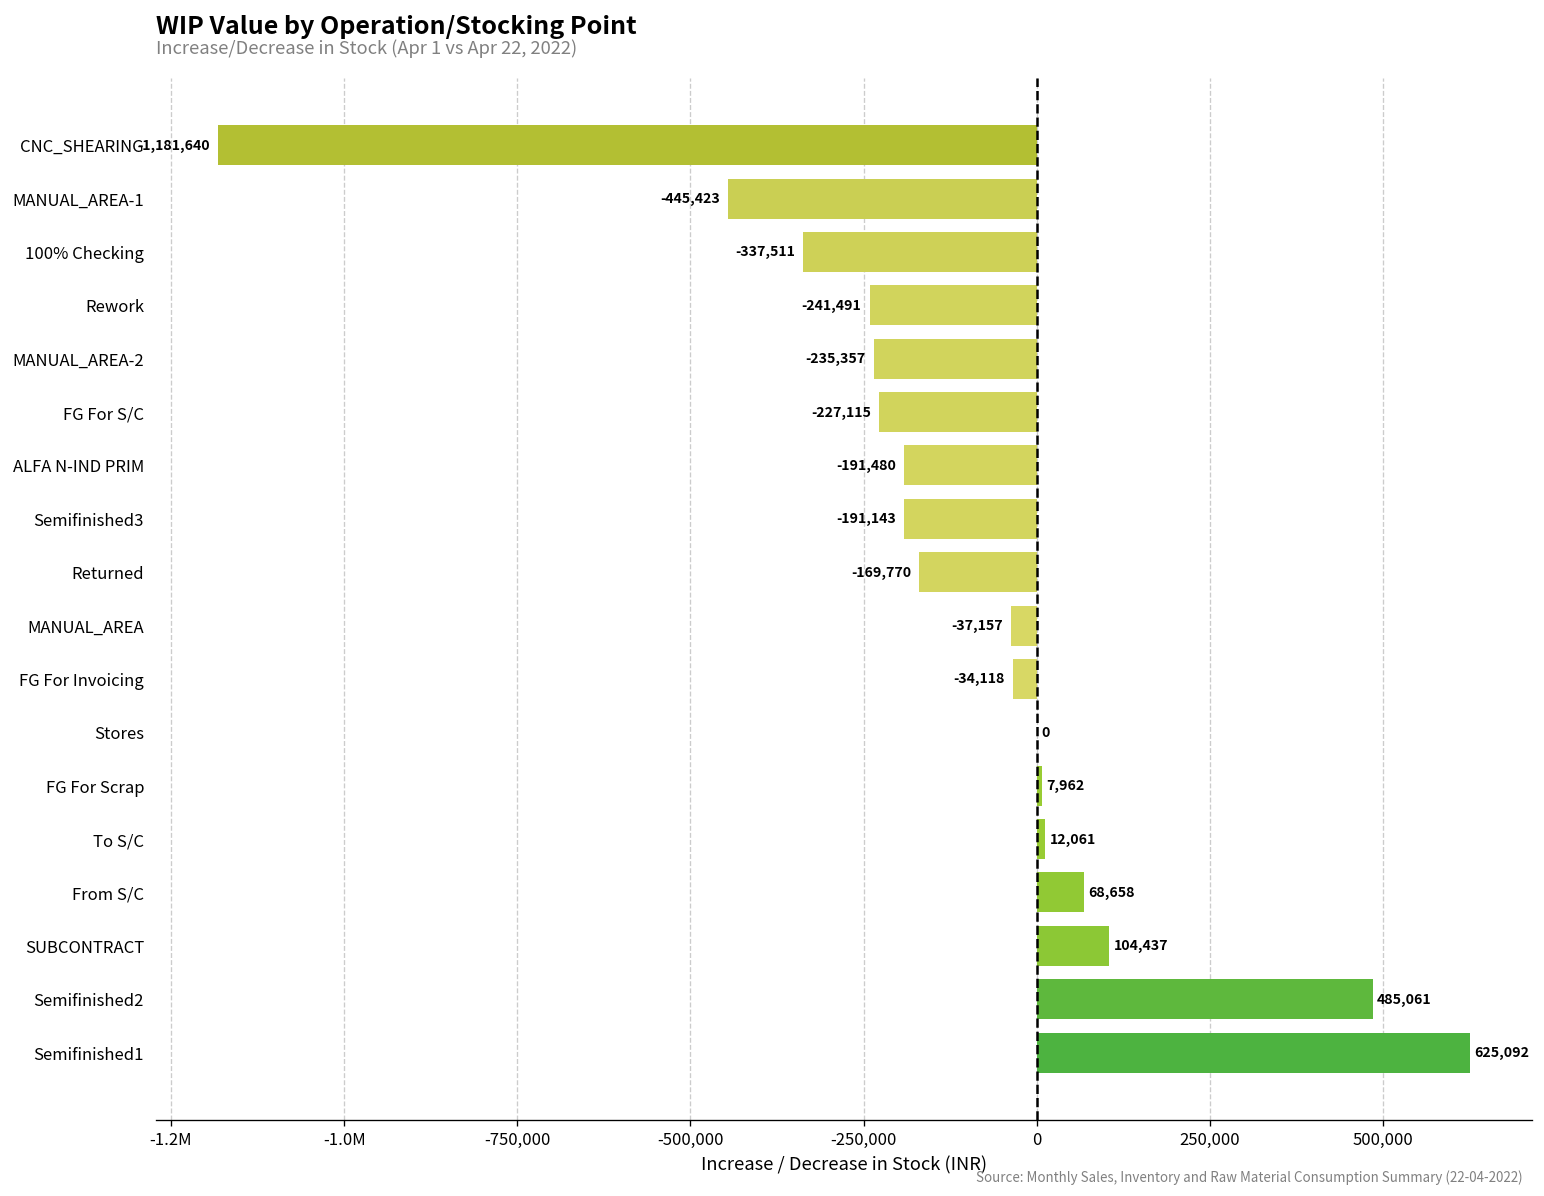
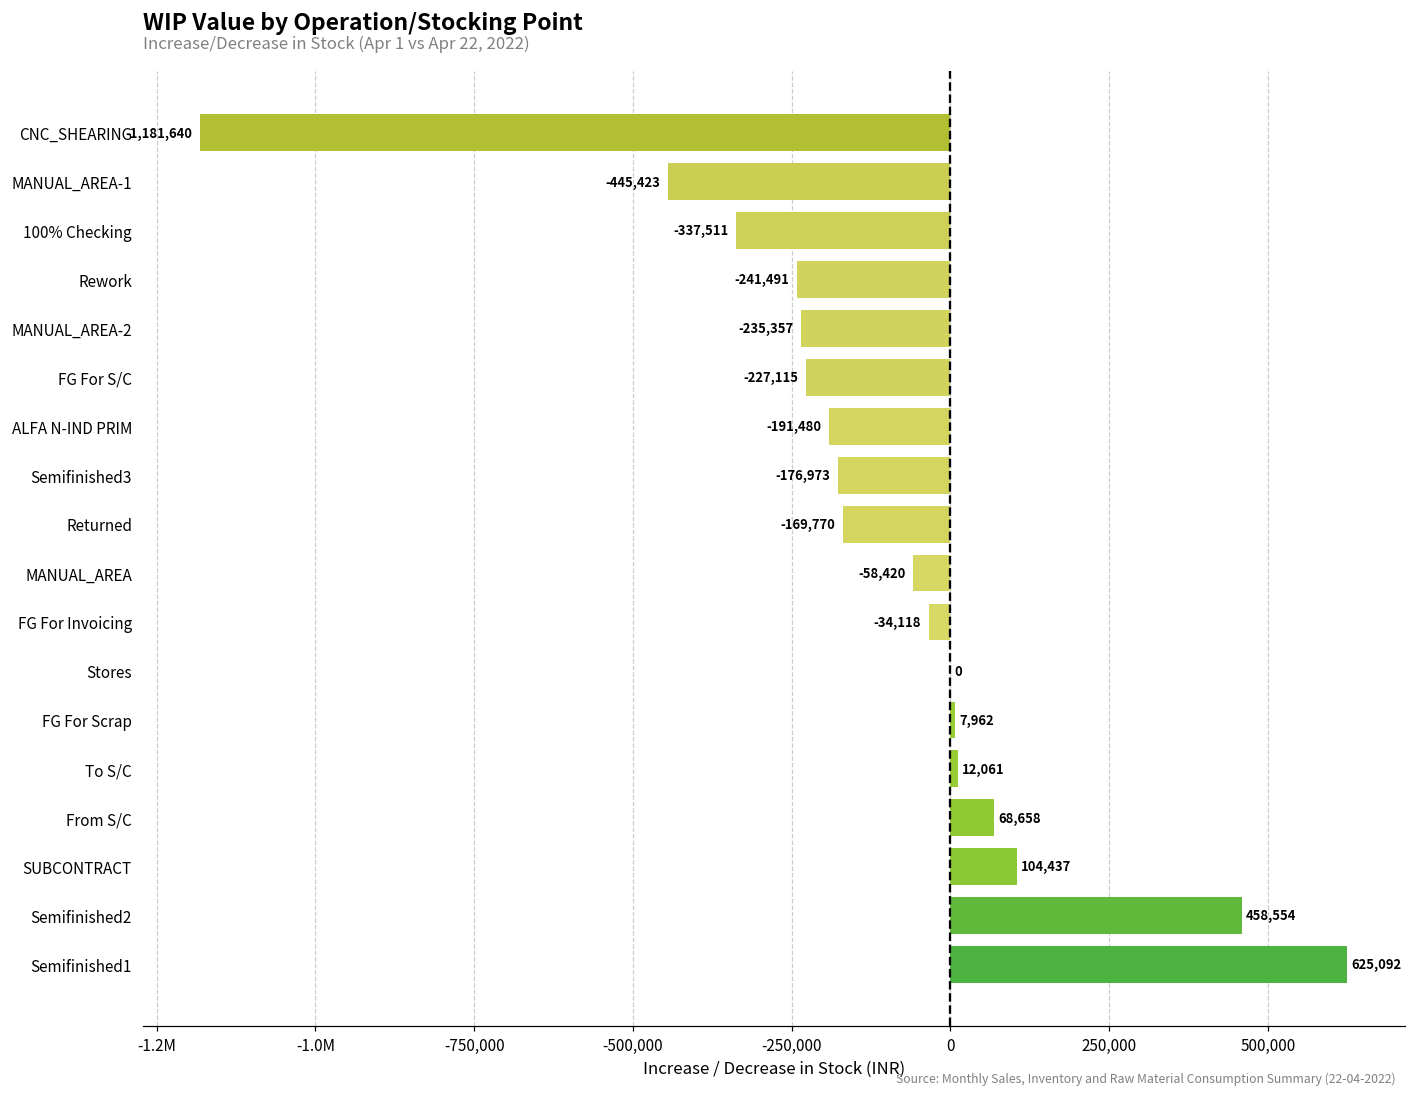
  {
    "CNC_SHEARING": "-1,181,640",
    "MANUAL_AREA-1": "-445,423",
    "100% Checking": "-337,511",
    "Rework": "-241,491",
    "MANUAL_AREA-2": "-235,357",
    "FG For S/C": "-227,115",
    "ALFA N-IND PRIM": "-191,480",
-   "Semifinished3": "-191,143",
+   "Semifinished3": "-176,973",
    "Returned": "-169,770",
-   "MANUAL_AREA": "-37,157",
+   "MANUAL_AREA": "-58,420",
    "FG For Invoicing": "-34,118",
    "Stores": "0",
    "FG For Scrap": "7,962",
    "To S/C": "12,061",
    "From S/C": "68,658",
    "SUBCONTRACT": "104,437",
-   "Semifinished2": "485,061",
+   "Semifinished2": "458,554",
    "Semifinished1": "625,092"
  }
